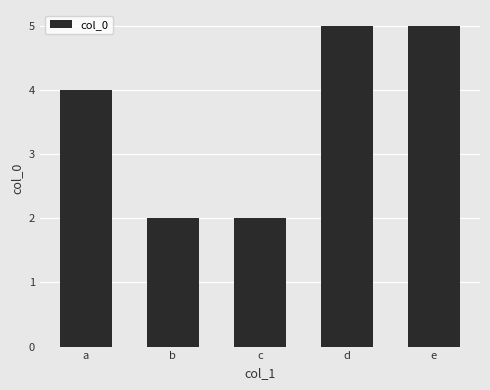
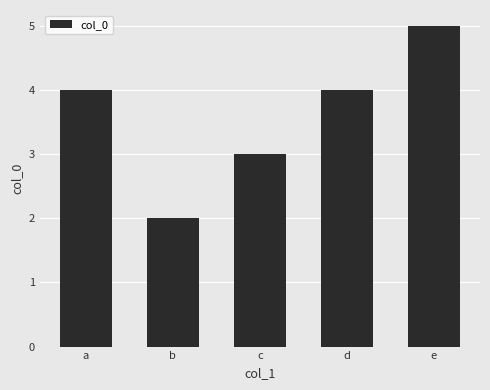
  {
    "a": 4,
    "b": 2,
-   "c": 2,
-   "d": 5,
+   "c": 3,
+   "d": 4,
    "e": 5
  }
